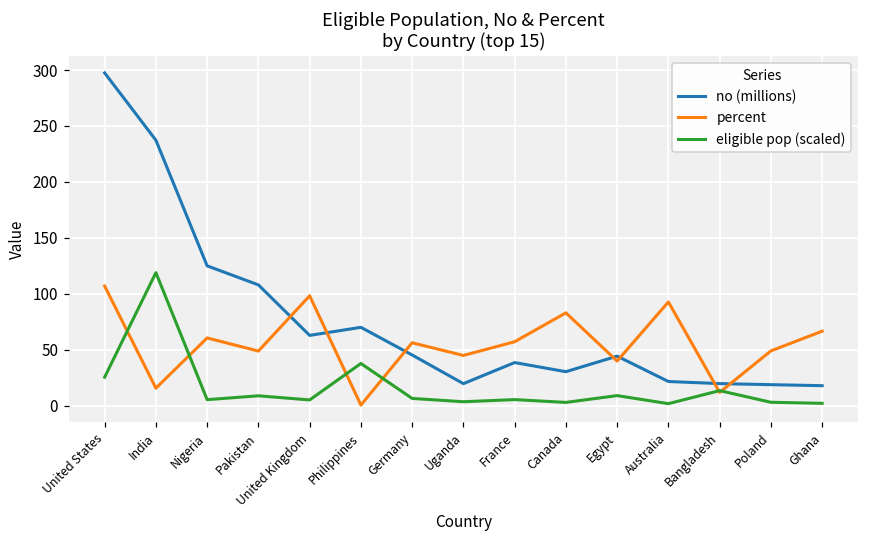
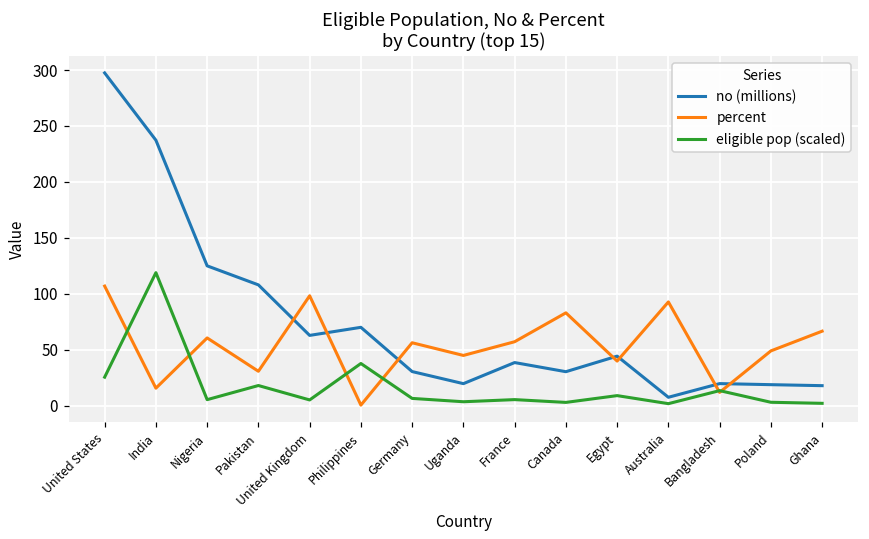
  {
    "no (millions)": {
      "United States": 297,
      "India": 237,
      "Nigeria": 125,
      "Pakistan": 108,
      "United Kingdom": 63,
      "Philippines": 70,
-     "Germany": 45,
+     "Germany": 31,
      "Uganda": 20,
      "France": 39,
      "Canada": 30,
      "Egypt": 44,
-     "Australia": 22,
+     "Australia": 8,
      "Bangladesh": 20,
      "Poland": 19,
      "Ghana": 18
    },
    "percent": {
      "United States": 107,
      "India": 16,
      "Nigeria": 61,
-     "Pakistan": 49,
+     "Pakistan": 31,
      "United Kingdom": 98,
      "Philippines": 1,
      "Germany": 56,
      "Uganda": 45,
      "France": 57,
      "Canada": 83,
      "Egypt": 40,
      "Australia": 93,
      "Poland": 49,
      "Ghana": 67
    },
    "eligible pop (scaled)": {
      "United States": 26,
      "India": 119,
      "Nigeria": 5,
-     "Pakistan": 9,
+     "Pakistan": 18,
      "United Kingdom": 5,
      "Philippines": 38,
      "Germany": 7,
      "Uganda": 4,
      "France": 6,
      "Canada": 3,
      "Egypt": 9,
      "Australia": 2,
      "Poland": 3,
      "Ghana": 2
    }
  }
